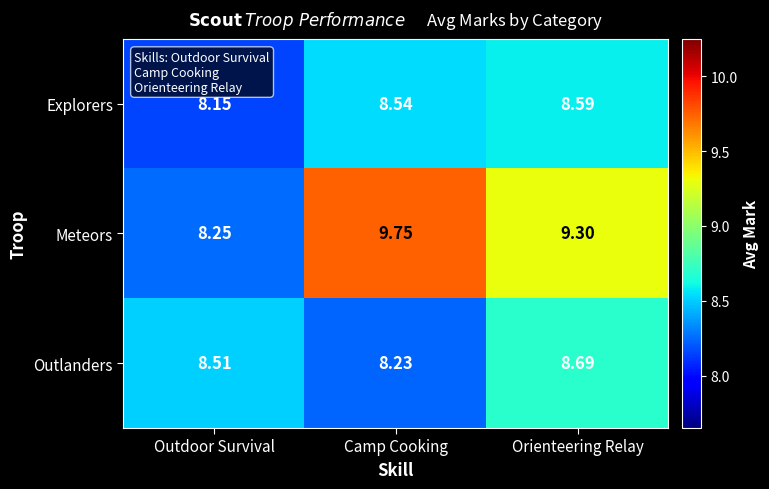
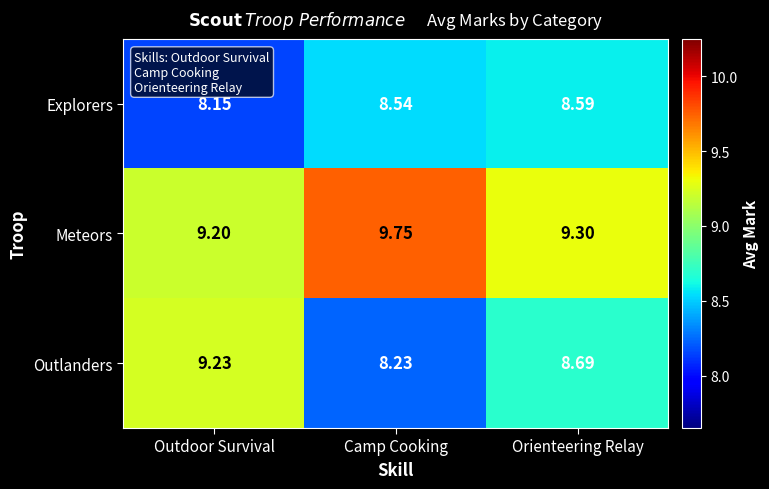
  {
    "Explorers": {
      "Camp Cooking": 8.54,
      "Orienteering Relay": 8.59
    },
    "Meteors": {
-     "Outdoor Survival": 8.25,
+     "Outdoor Survival": 9.20,
      "Camp Cooking": 9.75,
      "Orienteering Relay": 9.30
    },
    "Outlanders": {
-     "Outdoor Survival": 8.51,
+     "Outdoor Survival": 9.23,
      "Camp Cooking": 8.23,
      "Orienteering Relay": 8.69
    }
  }
